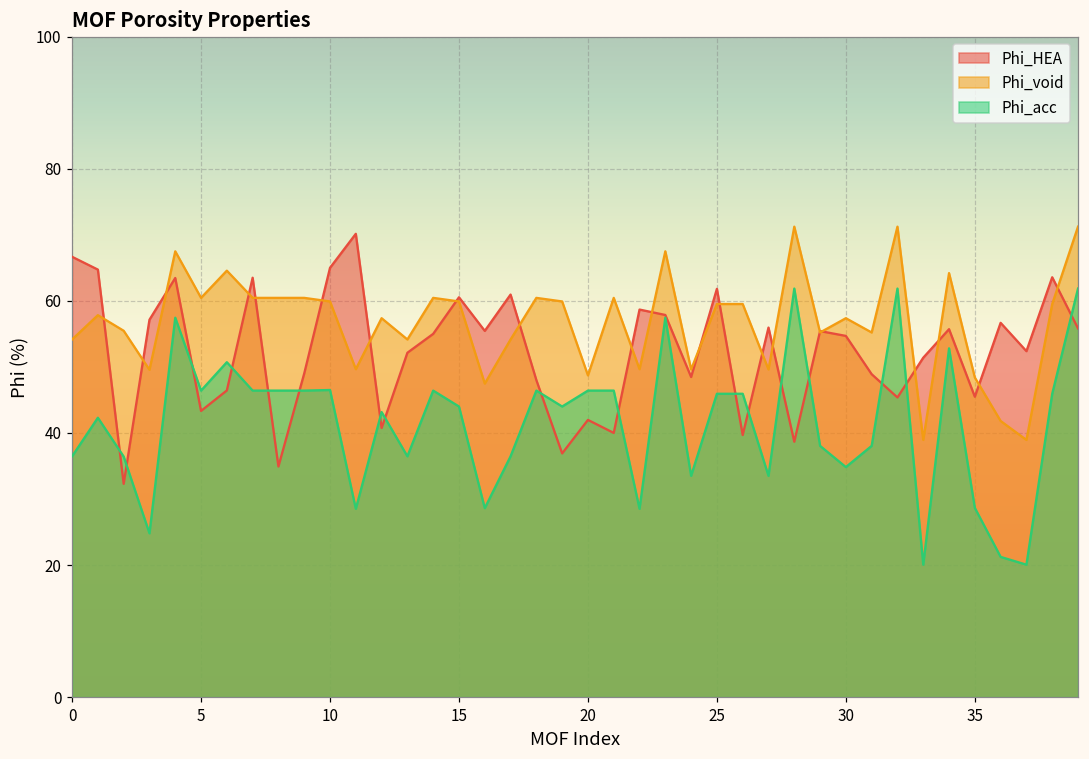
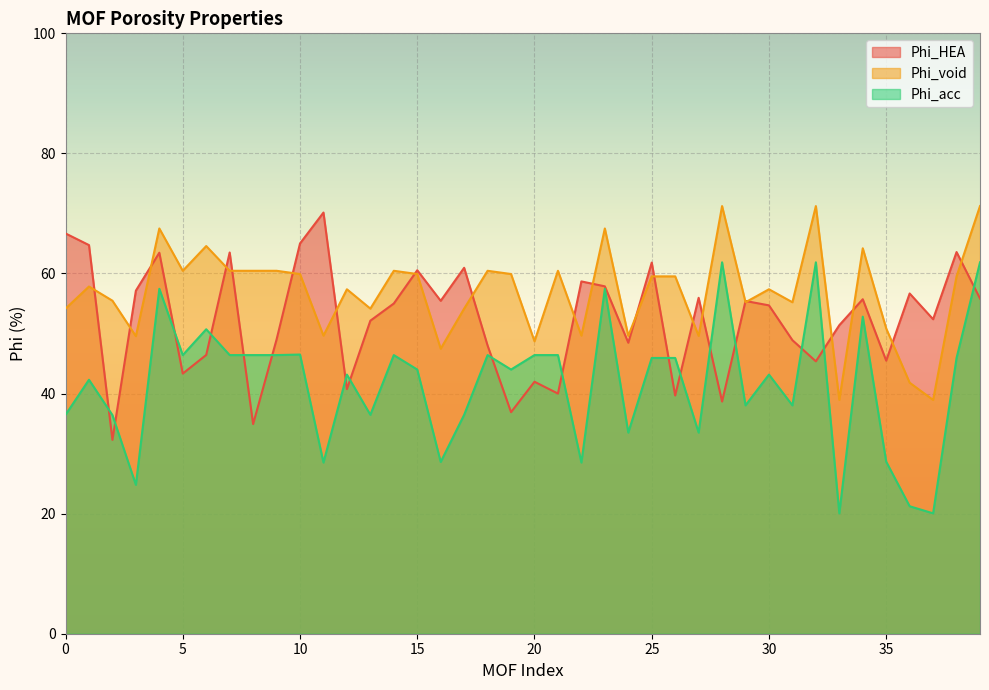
  {
    "Phi_HEA": {
      "0": 67,
      "5": 43,
      "10": 65,
      "15": 61,
      "20": 42,
      "25": 62,
      "30": 55,
      "35": 45
    },
    "Phi_void": {
      "0": 54,
      "5": 60,
      "10": 60,
      "15": 60,
      "20": 49,
      "25": 60,
      "30": 57,
-     "35": 48
+     "35": 51
    },
    "Phi_acc": {
      "0": 36,
      "5": 46,
      "10": 47,
      "15": 44,
      "20": 46,
      "25": 46,
-     "30": 35,
+     "30": 43,
      "35": 29
    }
  }
